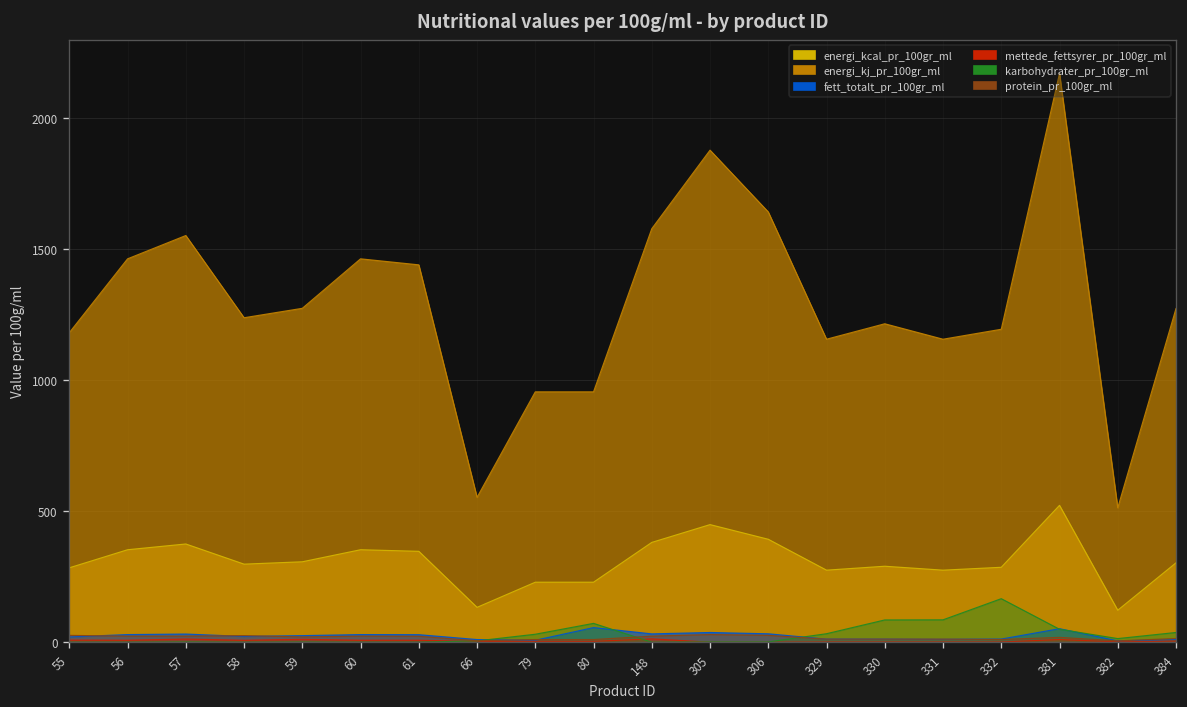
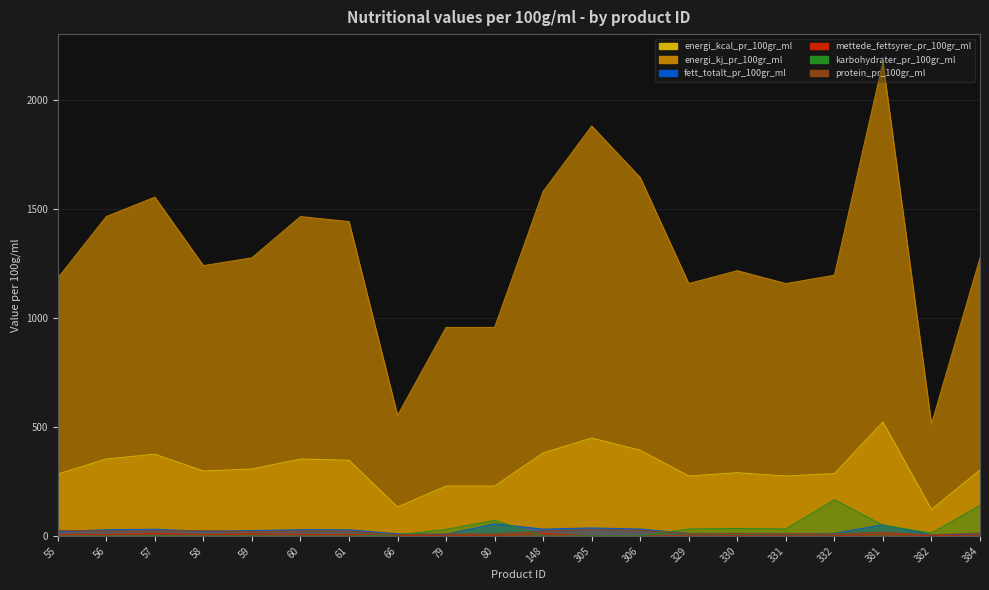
  {
    "fett_totalt_pr_100gr_ml": {
      "80": 60
    },
    "karbohydrater_pr_100gr_ml": {
      "79": 30,
      "80": 70,
      "148": 0,
      "329": 30,
-     "330": 80,
-     "331": 90,
+     "330": 30,
+     "331": 30,
      "332": 170,
-     "384": 40
+     "384": 140
    }
  }
